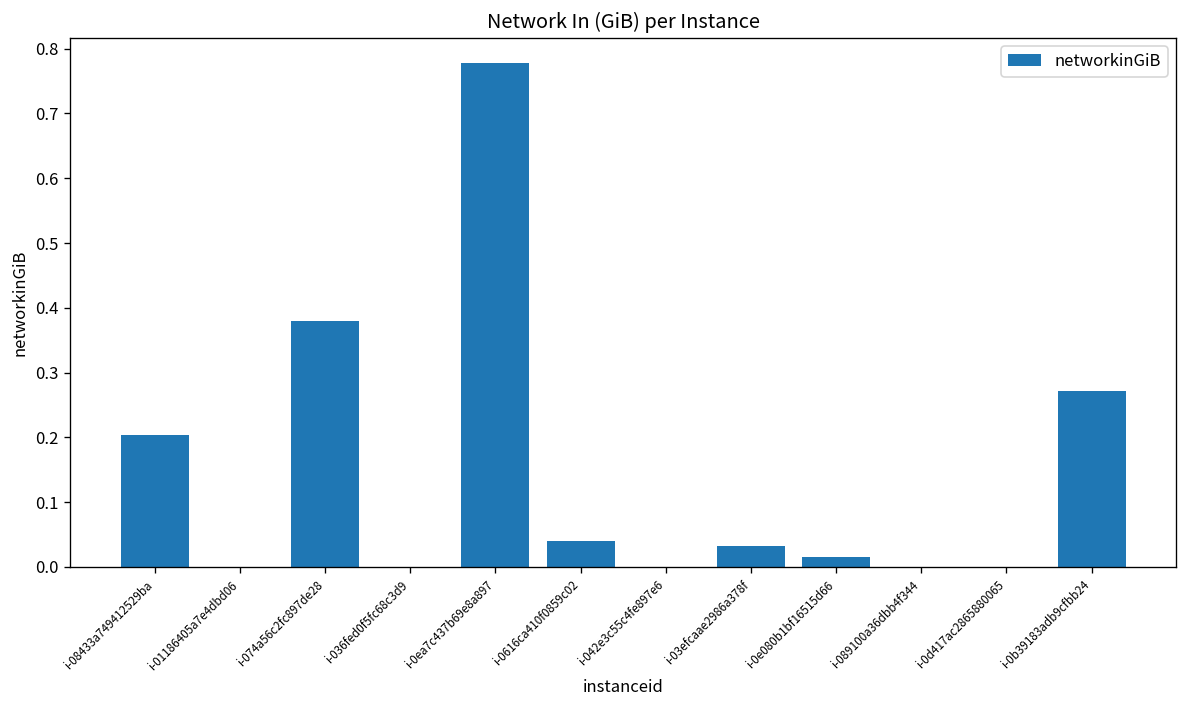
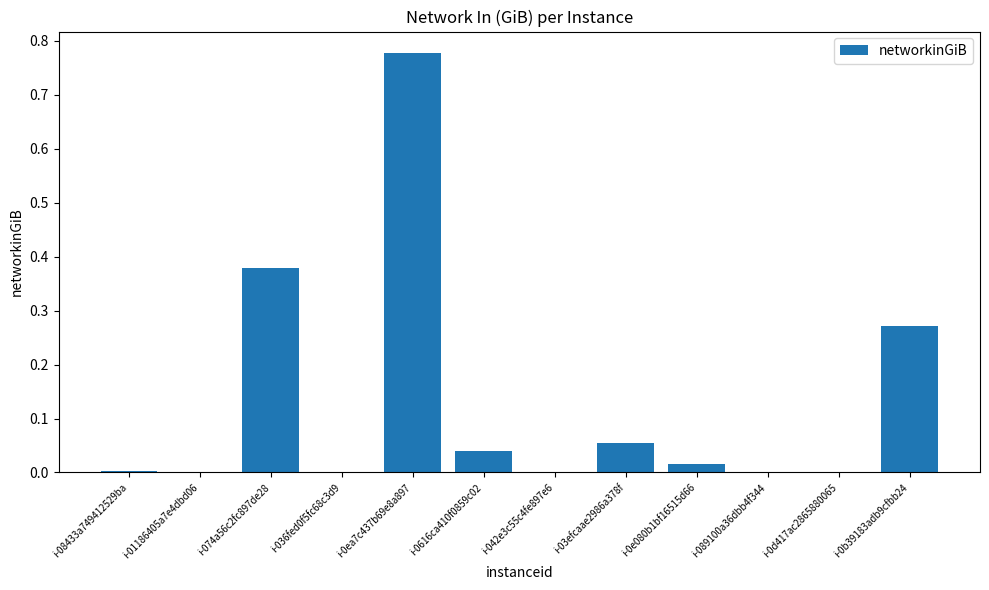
  {
-   "i-08433a749412529ba": 0.20,
+   "i-08433a749412529ba": 0.00,
    "i-01186405a7e4dbd06": 0.00,
    "i-074a56c2fc897de28": 0.38,
    "i-036fed0f5fc68c3d9": 0.00,
    "i-0ea7c437b69e8a897": 0.78,
    "i-0616ca410f0859c02": 0.04,
    "i-042e3c55c4fe897e6": 0.00,
-   "i-03efcaae2986a378f": 0.03,
+   "i-03efcaae2986a378f": 0.05,
    "i-0e080b1bf16515d66": 0.02,
    "i-089100a36dbb4f344": 0.00,
    "i-0d417ac2865880065": 0.00,
    "i-0b39183adb9cfbb24": 0.27
  }
